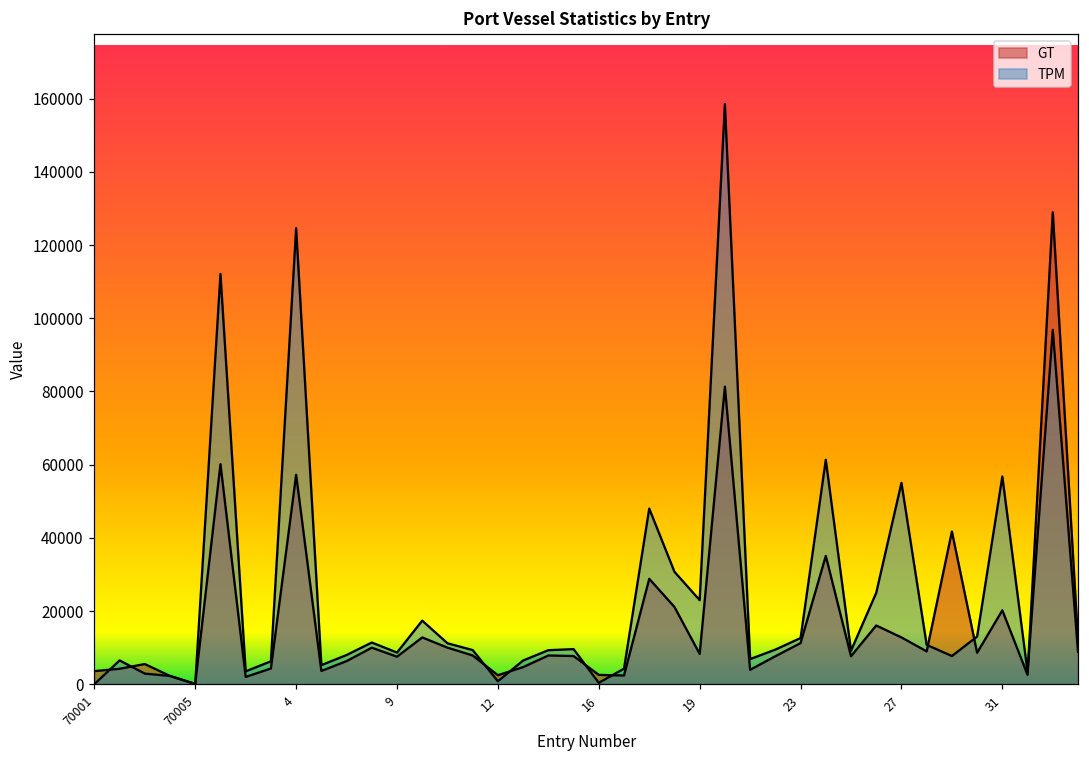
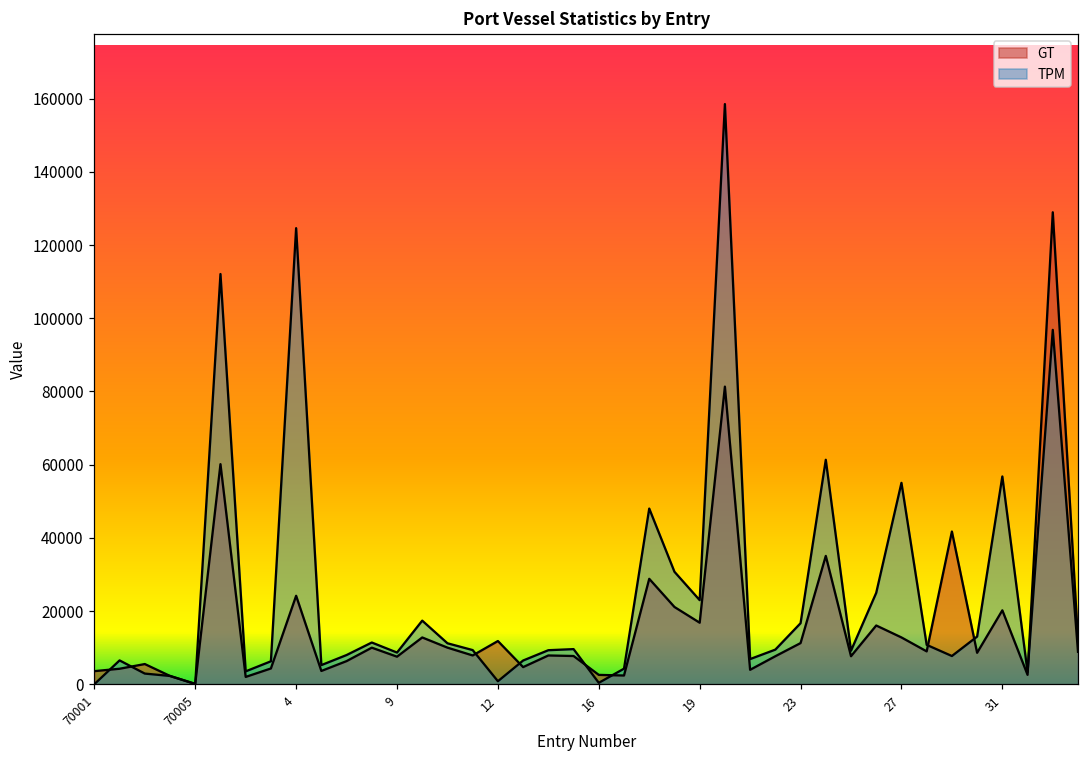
  {
    "GT": {
      "70001": 4000,
-     "4": 57000,
+     "4": 24000,
      "9": 8000,
-     "12": 2000,
+     "12": 12000,
      "16": 3000,
-     "19": 8000,
+     "19": 17000,
      "23": 11000,
      "27": 13000,
      "31": 20000
    },
    "TPM": {
      "70001": 0,
      "4": 125000,
      "9": 9000,
      "12": 1000,
      "16": 0,
      "19": 23000,
-     "23": 13000,
+     "23": 17000,
      "27": 55000,
      "31": 57000
    }
  }
